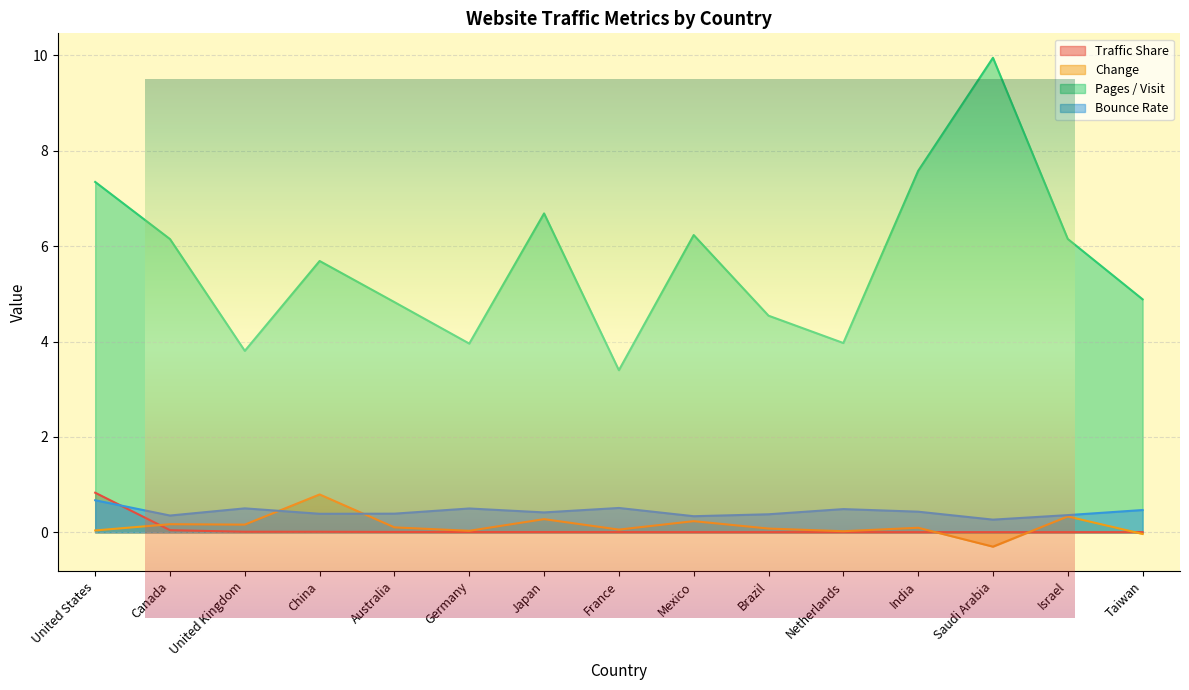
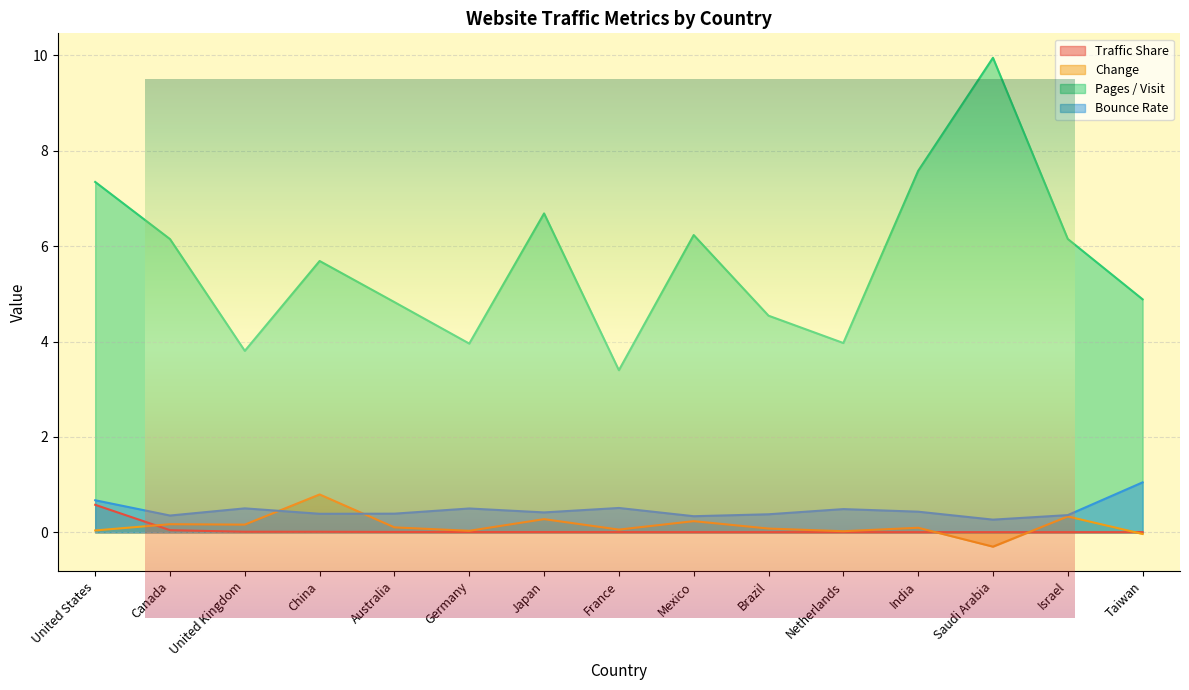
  {
    "Traffic Share": {
-     "United States": 0.8
+     "United States": 0.6
    },
    "Pages / Visit": {
      "United States": 7.3,
      "Taiwan": 4.9
    },
    "Bounce Rate": {
      "United States": 0.7,
-     "Taiwan": 0.5
+     "Taiwan": 1.0
    }
  }
